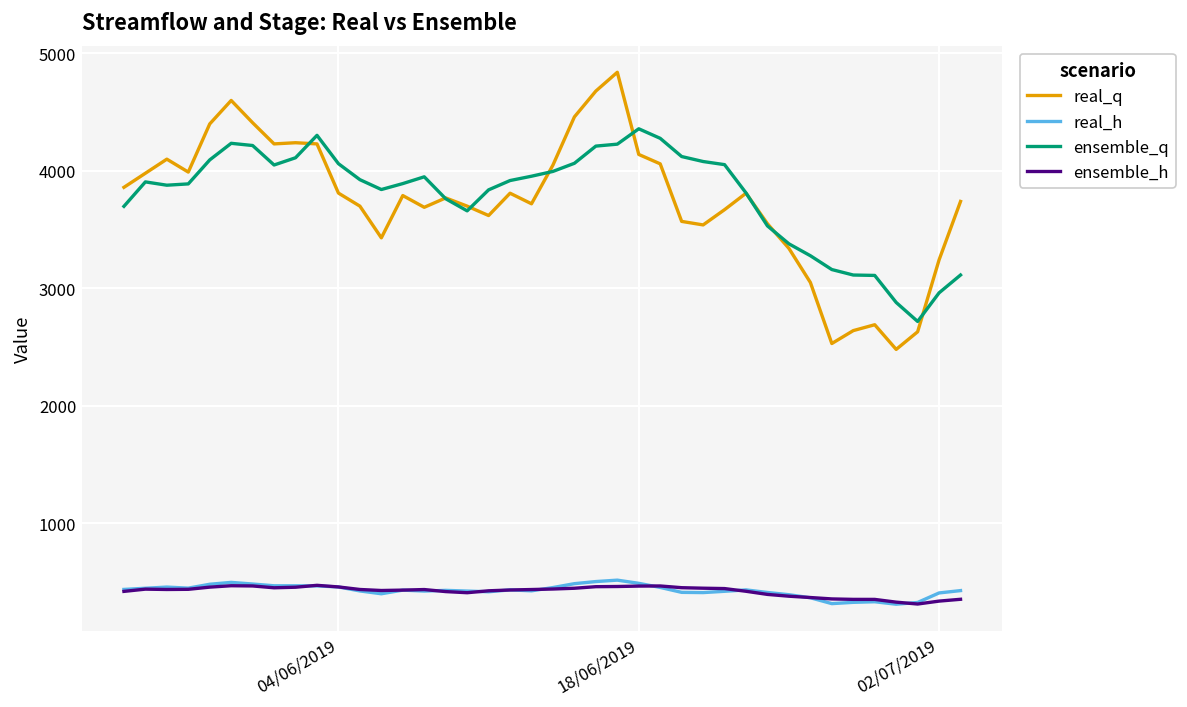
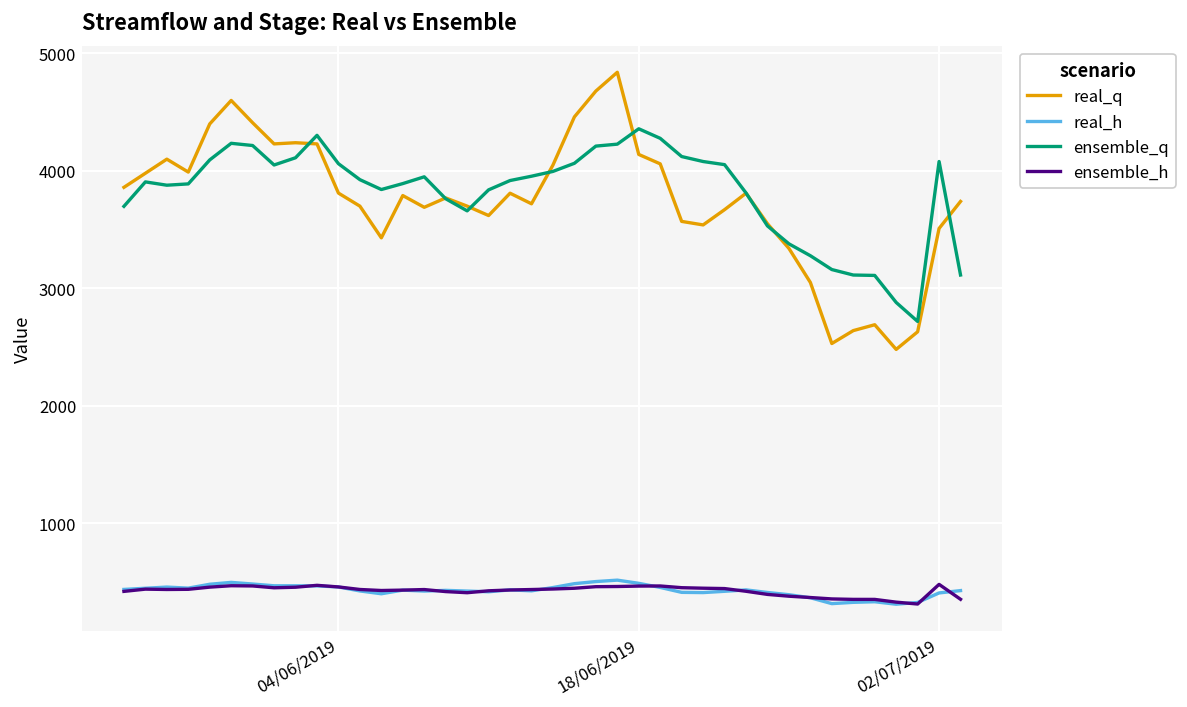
  {
    "real_q": {
      "04/06/2019": 3800,
      "18/06/2019": 4100,
-     "02/07/2019": 3200
+     "02/07/2019": 3500
    },
    "real_h": {
      "02/07/2019": 400
    },
    "ensemble_q": {
      "04/06/2019": 4100,
      "18/06/2019": 4400,
-     "02/07/2019": 3000
+     "02/07/2019": 4100
    },
    "ensemble_h": {
-     "02/07/2019": 300
+     "02/07/2019": 500
    }
  }
